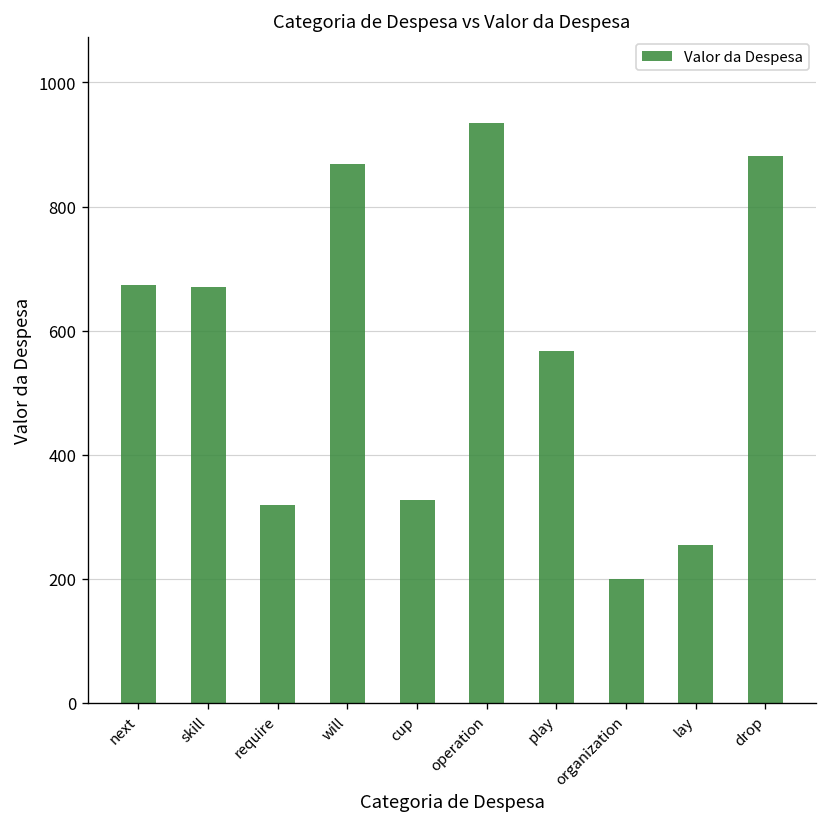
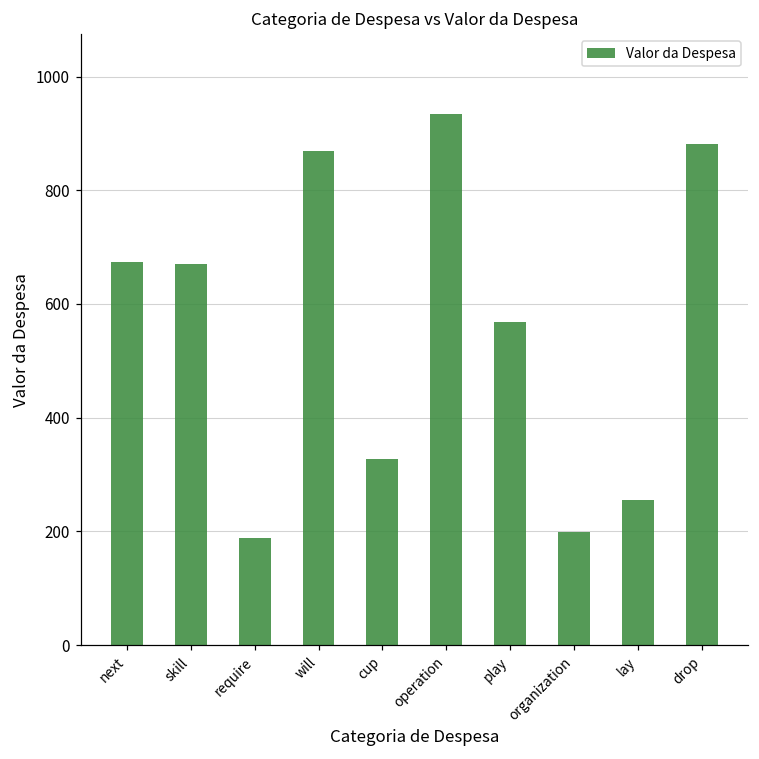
  {
    "next": 670,
    "skill": 670,
-   "require": 320,
+   "require": 190,
    "will": 870,
    "cup": 330,
    "operation": 930,
    "play": 570,
    "organization": 200,
    "lay": 250,
    "drop": 880
  }
